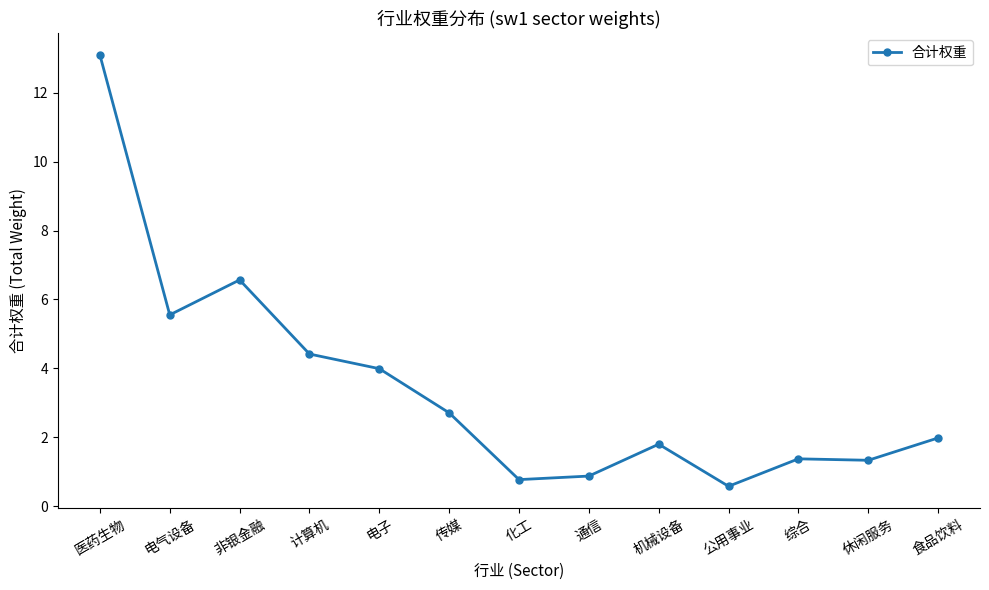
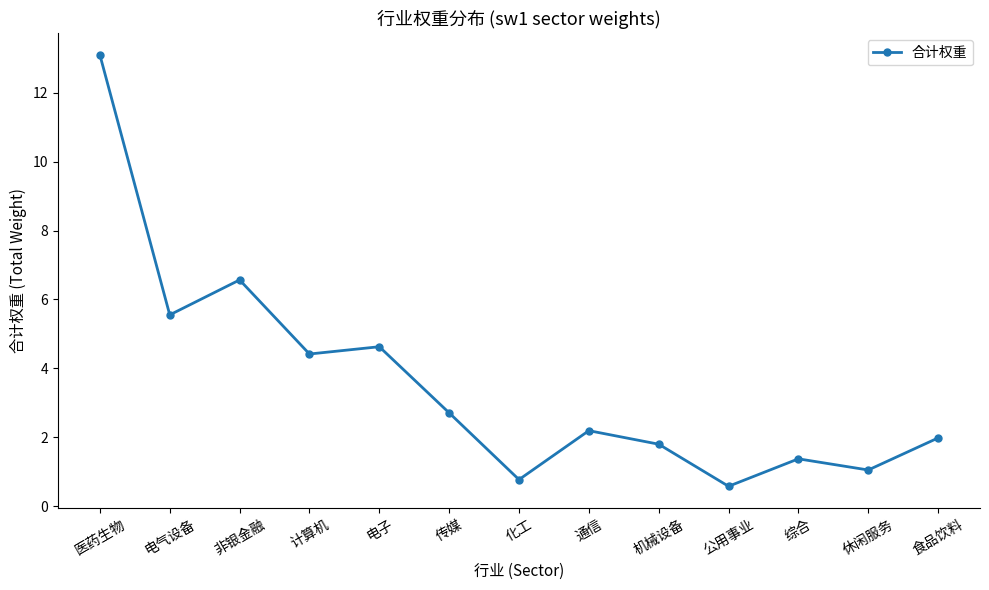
  {
    "医药生物": 13.1,
    "电气设备": 5.6,
    "非银金融": 6.6,
    "计算机": 4.4,
-   "电子": 4.0,
+   "电子": 4.6,
    "传媒": 2.7,
    "化工": 0.8,
-   "通信": 0.9,
+   "通信": 2.2,
    "机械设备": 1.8,
    "公用事业": 0.6,
    "综合": 1.4,
-   "休闲服务": 1.3,
+   "休闲服务": 1.0,
    "食品饮料": 2.0
  }
